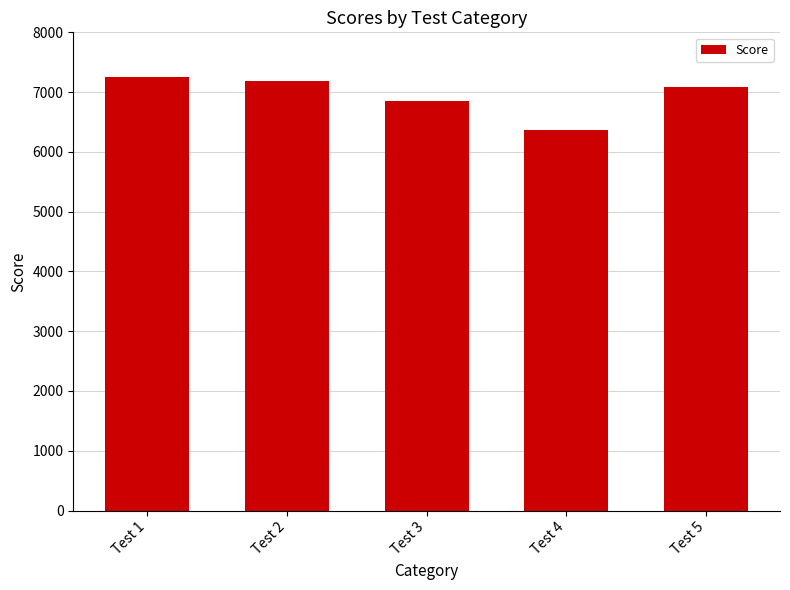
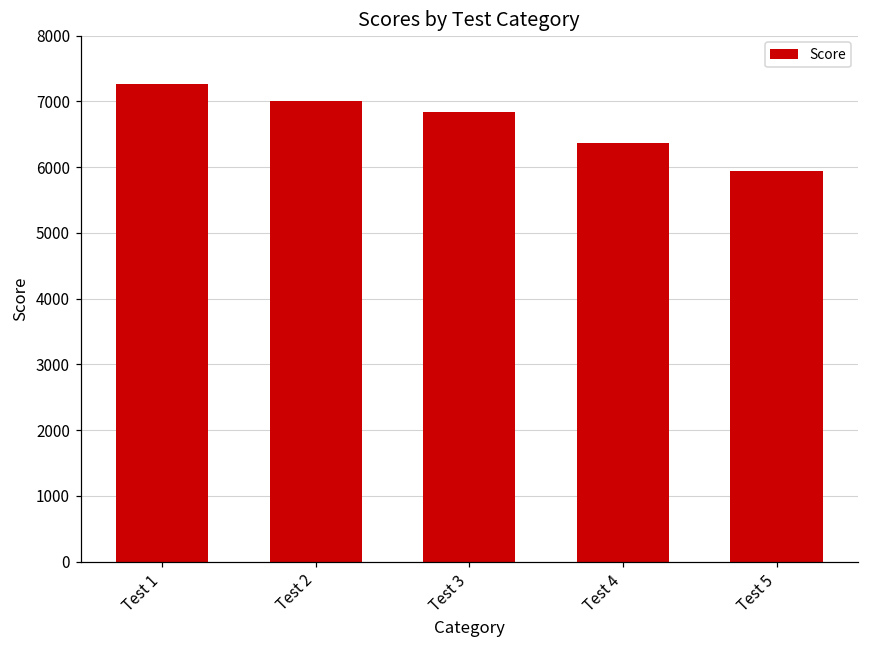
  {
    "Test 1": 7300,
-   "Test 2": 7200,
+   "Test 2": 7000,
    "Test 3": 6800,
    "Test 4": 6400,
-   "Test 5": 7100
+   "Test 5": 5900
  }
